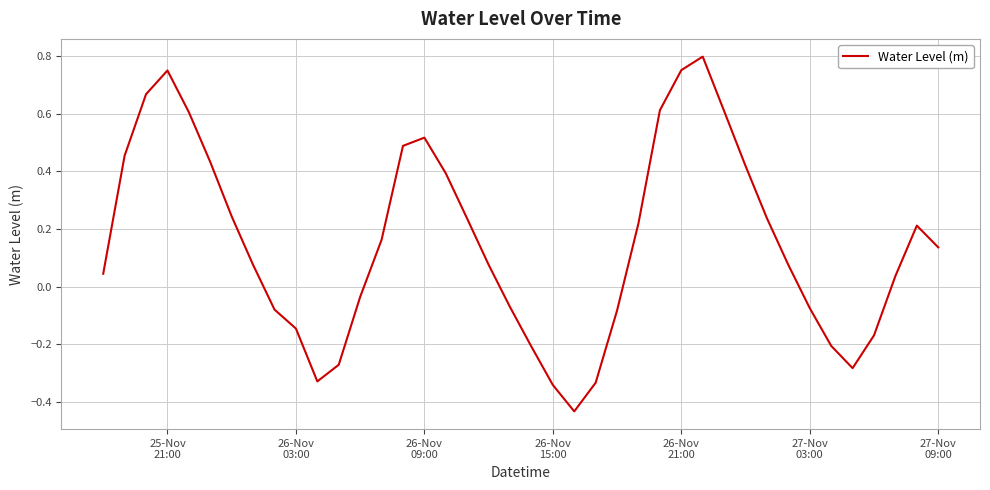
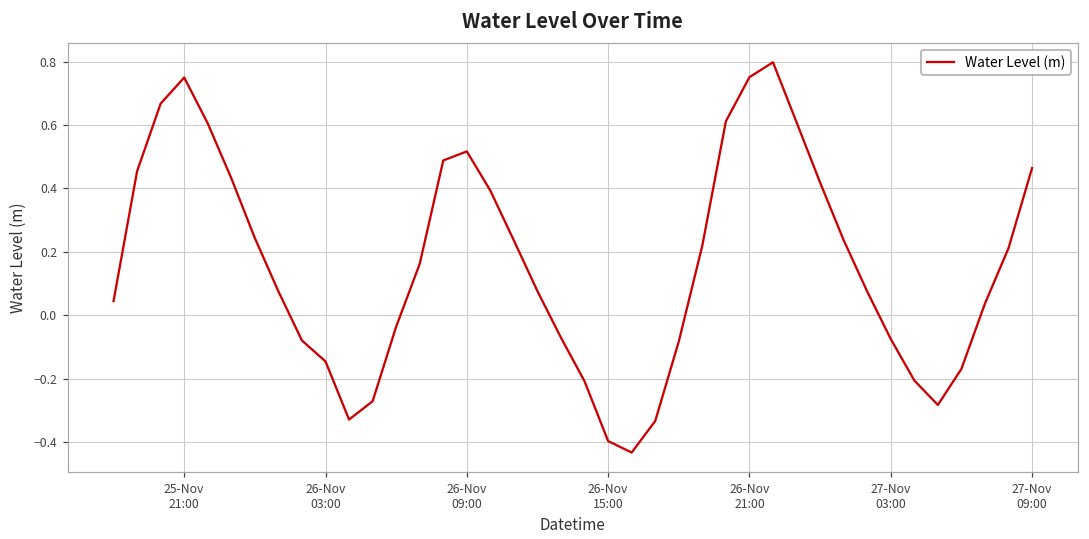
  {
    "25-Nov 21:00": 0.75,
    "26-Nov 03:00": -0.15,
    "26-Nov 09:00": 0.52,
-   "26-Nov 15:00": -0.34,
+   "26-Nov 15:00": -0.40,
    "26-Nov 21:00": 0.75,
    "27-Nov 03:00": -0.08,
-   "27-Nov 09:00": 0.14
+   "27-Nov 09:00": 0.46
  }
